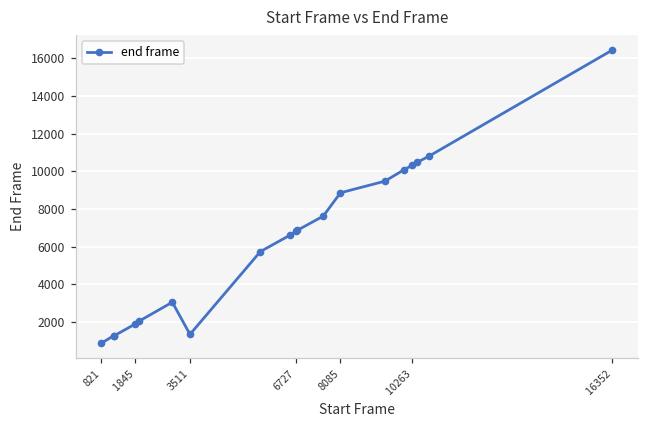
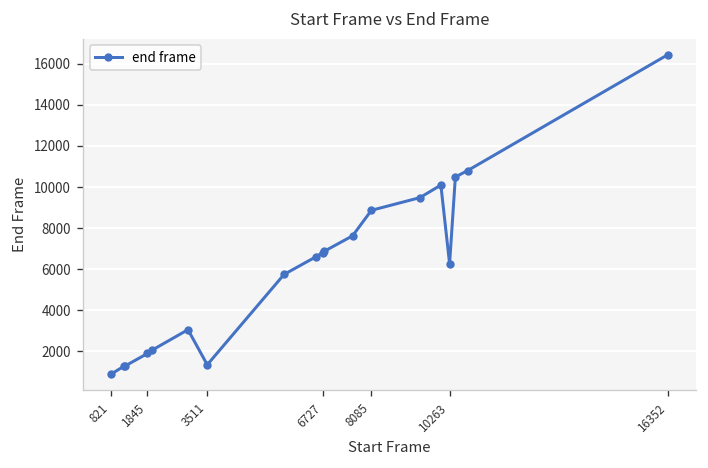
  {
    "821": 900,
    "1845": 1900,
    "3511": 1300,
    "6727": 6800,
    "8085": 8900,
-   "10263": 10300,
+   "10263": 6300,
    "16352": 16500
  }
